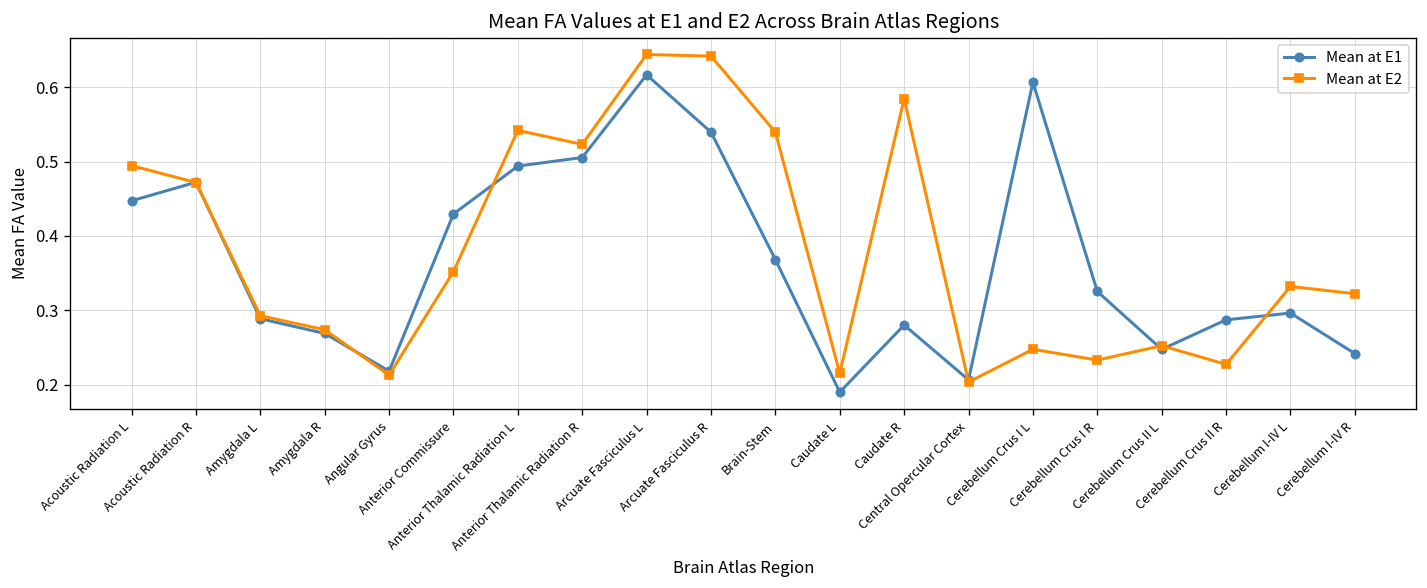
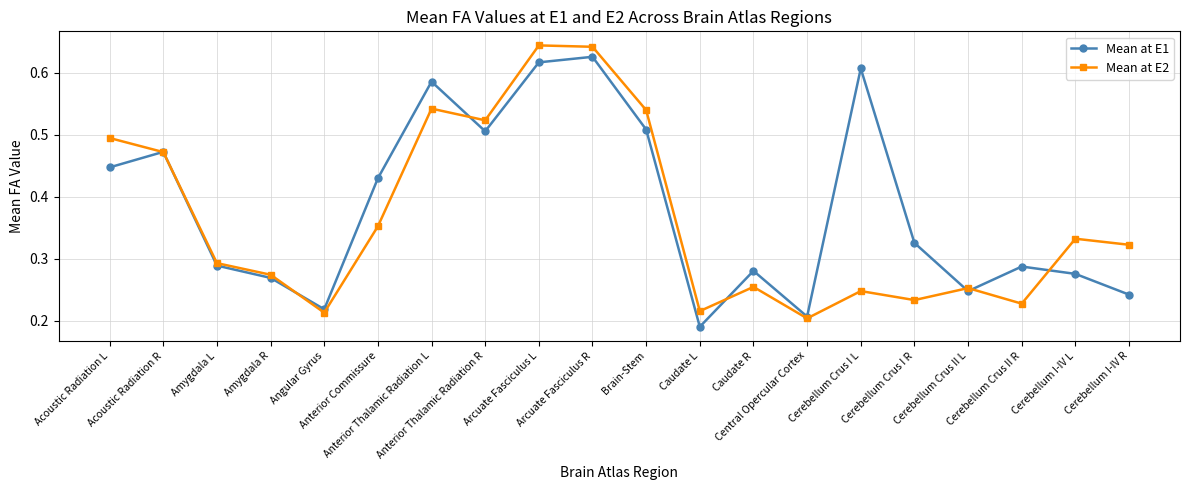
  {
    "Mean at E1": {
      "Acoustic Radiation L": 0.45,
      "Amygdala R": 0.27,
      "Angular Gyrus": 0.22,
      "Anterior Commissure": 0.43,
-     "Anterior Thalamic Radiation L": 0.49,
+     "Anterior Thalamic Radiation L": 0.59,
      "Anterior Thalamic Radiation R": 0.51,
      "Arcuate Fasciculus L": 0.62,
-     "Arcuate Fasciculus R": 0.54,
-     "Brain-Stem": 0.37,
+     "Arcuate Fasciculus R": 0.63,
+     "Brain-Stem": 0.51,
      "Caudate L": 0.19,
      "Caudate R": 0.28,
      "Cerebellum Crus I L": 0.61,
      "Cerebellum Crus I R": 0.33,
      "Cerebellum Crus II L": 0.25,
      "Cerebellum Crus II R": 0.29,
-     "Cerebellum I-IV L": 0.30,
+     "Cerebellum I-IV L": 0.28,
      "Cerebellum I-IV R": 0.24
    },
    "Mean at E2": {
      "Acoustic Radiation L": 0.49,
      "Amygdala R": 0.27,
      "Angular Gyrus": 0.21,
      "Anterior Commissure": 0.35,
      "Anterior Thalamic Radiation L": 0.54,
      "Anterior Thalamic Radiation R": 0.52,
      "Arcuate Fasciculus L": 0.64,
      "Arcuate Fasciculus R": 0.64,
      "Brain-Stem": 0.54,
      "Caudate L": 0.22,
-     "Caudate R": 0.58,
+     "Caudate R": 0.25,
      "Cerebellum Crus I L": 0.25,
      "Cerebellum Crus I R": 0.23,
      "Cerebellum Crus II L": 0.25,
      "Cerebellum Crus II R": 0.23,
      "Cerebellum I-IV L": 0.33,
      "Cerebellum I-IV R": 0.32
    }
  }
